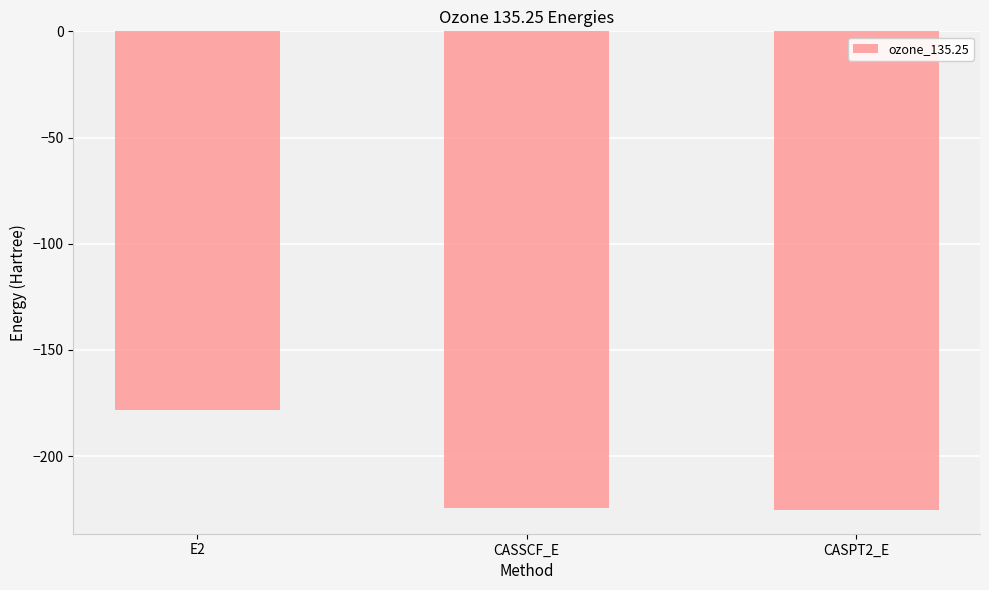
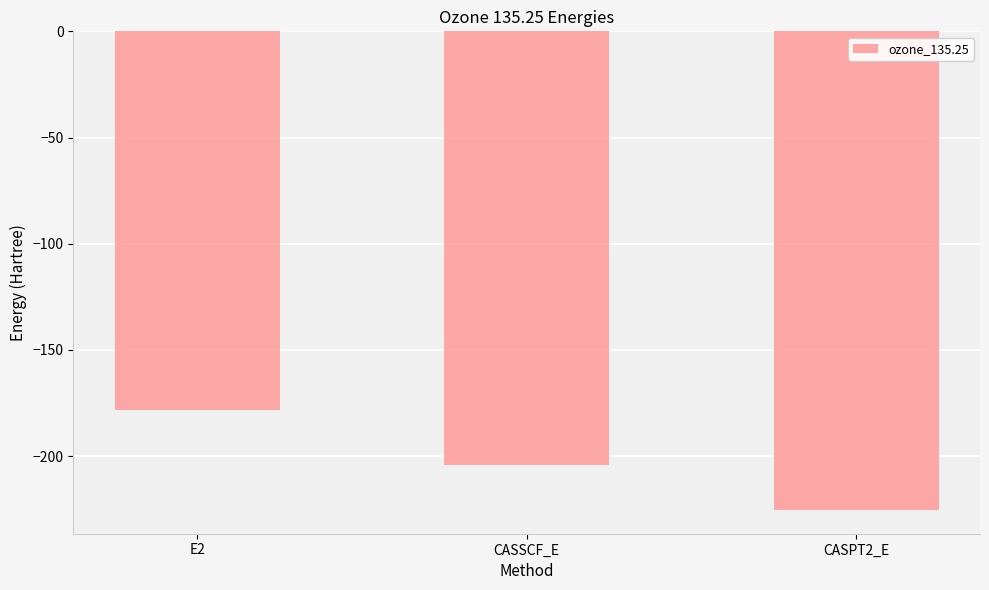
  {
    "E2": -178,
-   "CASSCF_E": -225,
+   "CASSCF_E": -204,
    "CASPT2_E": -225
  }
